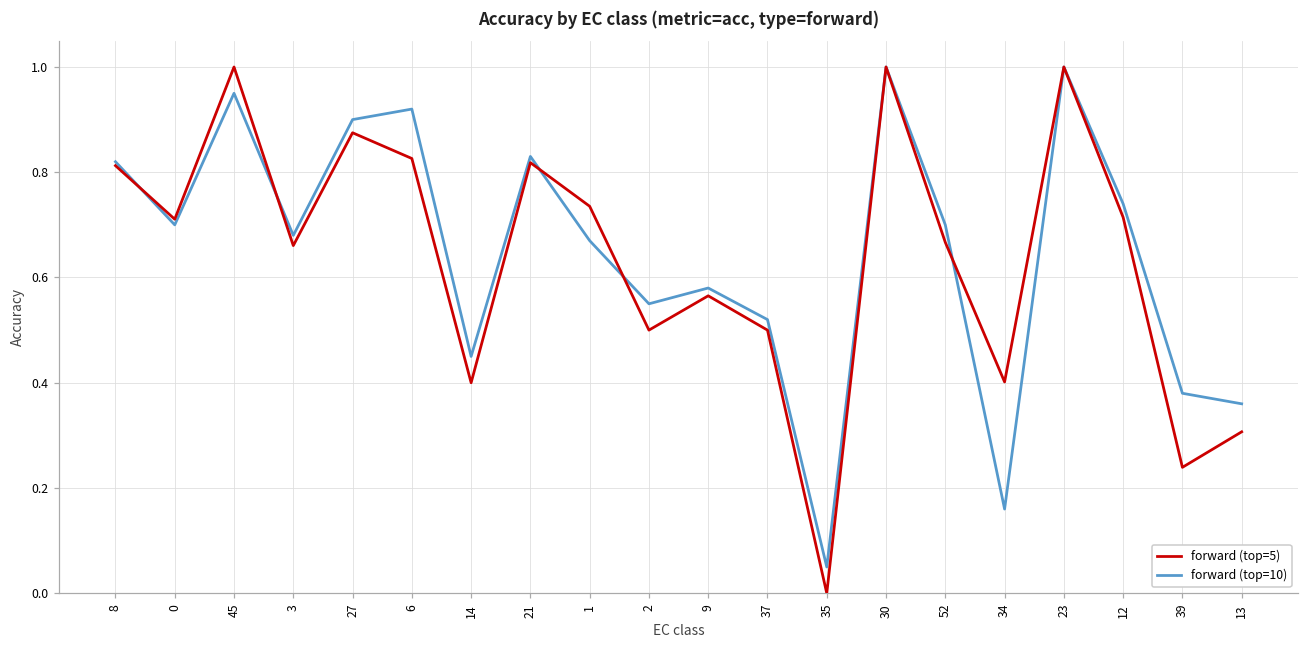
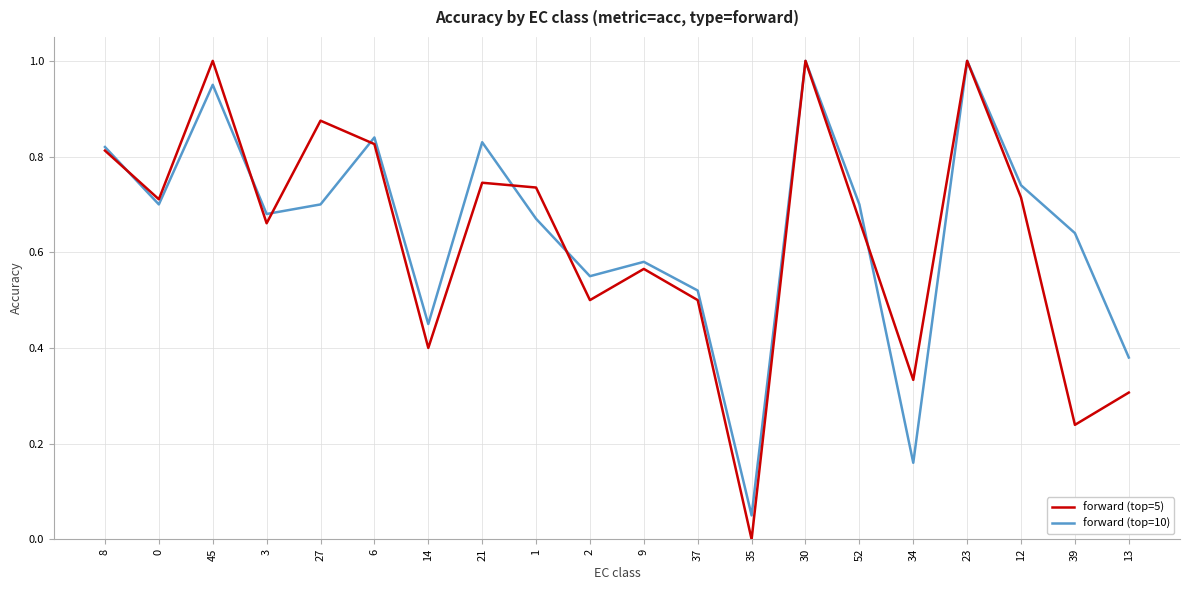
  {
    "forward (top=5)": {
      "8": 0.81,
      "0": 0.71,
      "45": 1.00,
      "3": 0.66,
      "27": 0.88,
      "6": 0.83,
      "14": 0.40,
-     "21": 0.82,
+     "21": 0.75,
      "1": 0.74,
      "2": 0.50,
      "9": 0.57,
      "37": 0.50,
      "35": 0.00,
      "52": 0.67,
-     "34": 0.40,
+     "34": 0.33,
      "12": 0.71,
      "39": 0.24,
      "13": 0.31
    },
    "forward (top=10)": {
      "8": 0.82,
      "0": 0.70,
      "45": 0.95,
      "3": 0.68,
-     "27": 0.9,
-     "6": 0.92,
+     "27": 0.7,
+     "6": 0.84,
      "14": 0.45,
      "21": 0.83,
      "1": 0.67,
      "2": 0.55,
      "9": 0.58,
      "37": 0.52,
      "35": 0.05,
      "52": 0.70,
      "34": 0.16,
      "12": 0.74,
-     "39": 0.38,
-     "13": 0.36
+     "39": 0.64,
+     "13": 0.38
    }
  }
